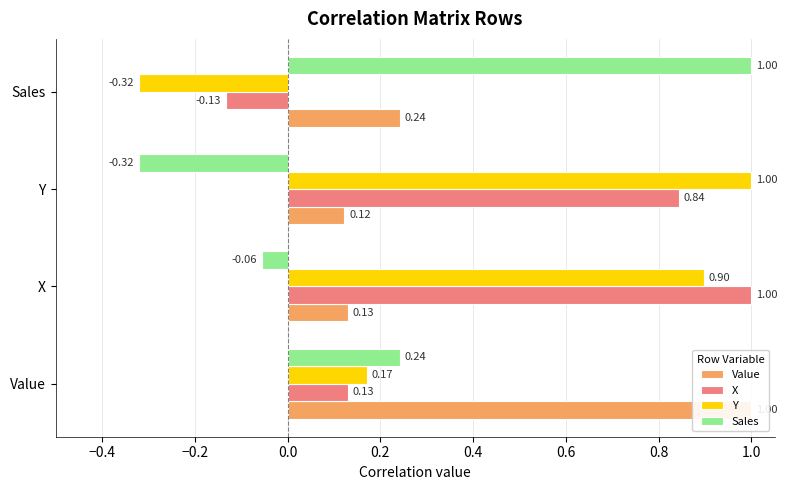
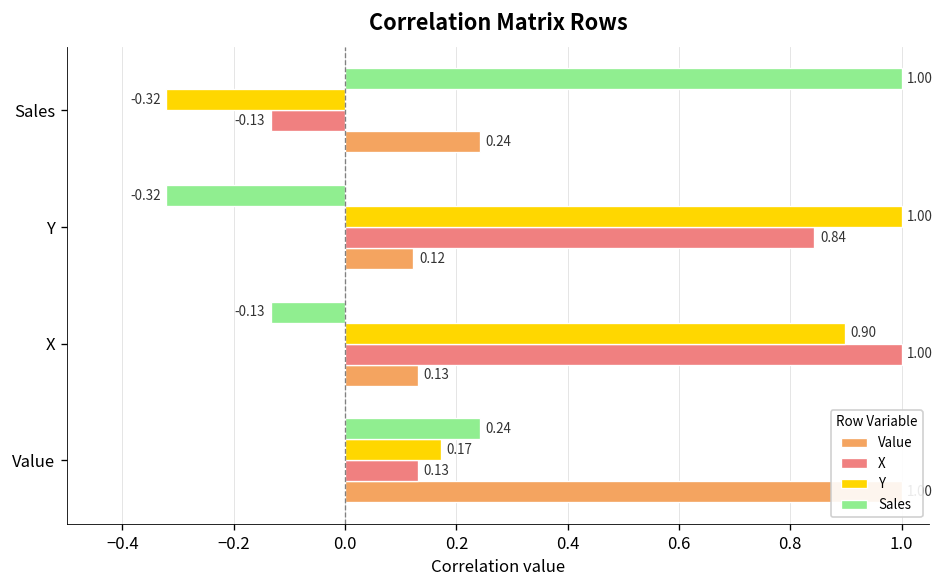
  {
    "Y": {
      "Sales": -0.32,
      "Y": 1.00,
      "X": 0.90,
      "Value": 0.17
    },
    "Sales": {
      "Sales": 1.00,
      "Y": -0.32,
-     "X": -0.06,
+     "X": -0.13,
      "Value": 0.24
    }
  }
